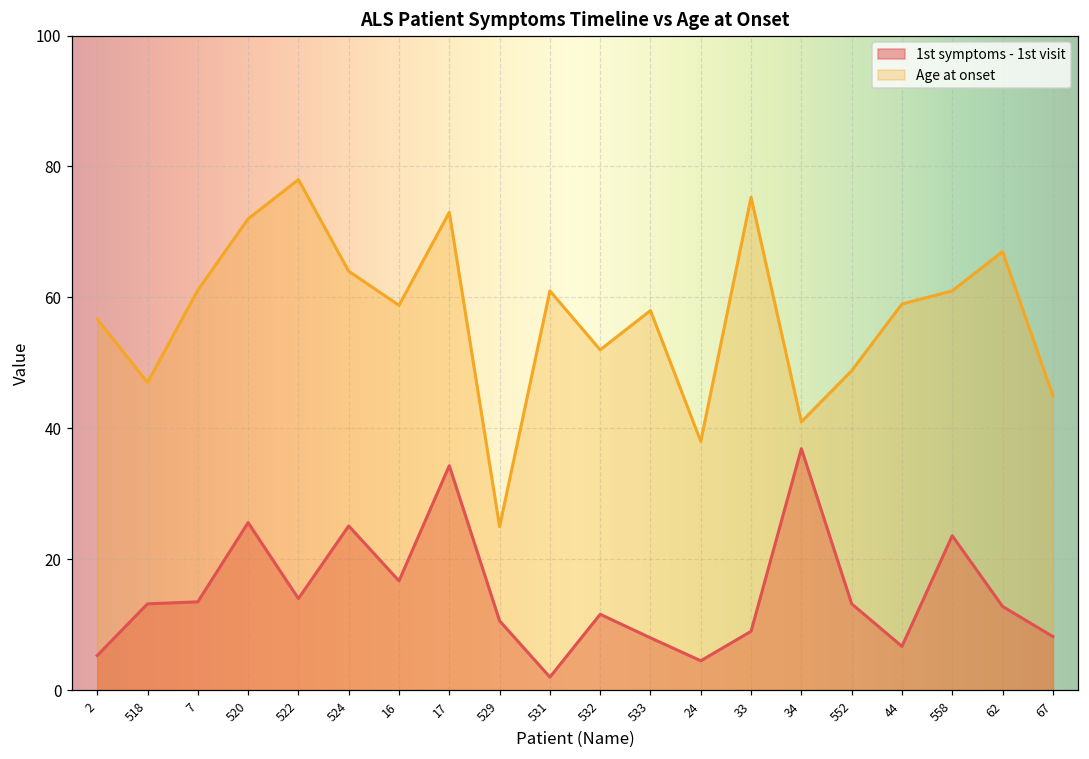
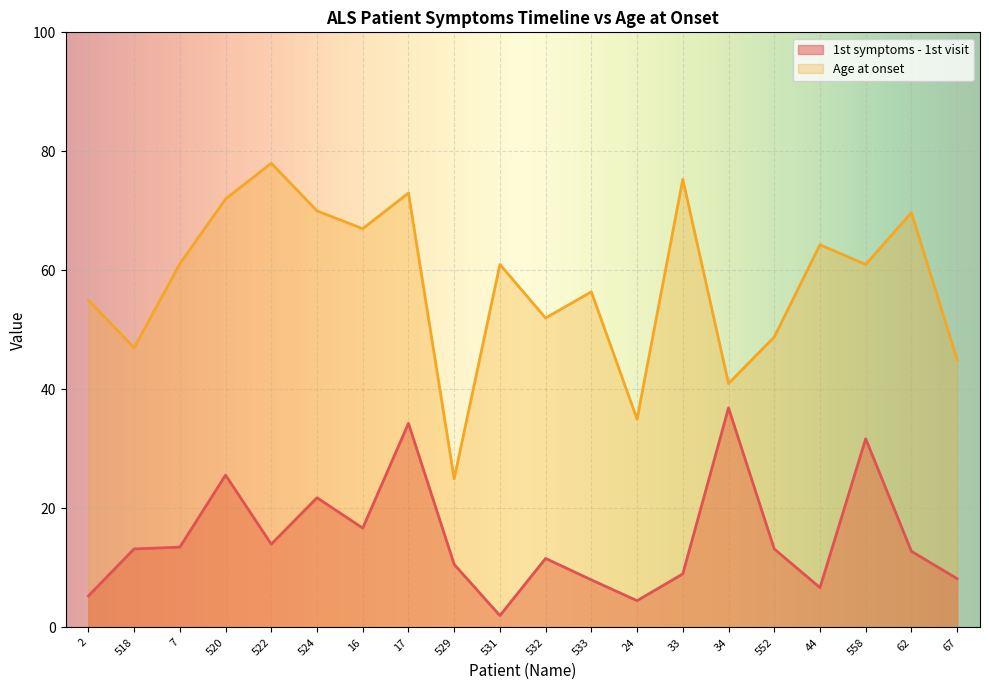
  {
    "1st symptoms - 1st visit": {
      "2": 5,
      "518": 13,
      "7": 14,
      "520": 26,
      "522": 14,
-     "524": 25,
+     "524": 22,
      "16": 17,
      "17": 34,
      "529": 11,
      "531": 2,
      "532": 12,
      "533": 8,
      "24": 5,
      "33": 9,
      "34": 37,
      "552": 13,
      "44": 7,
-     "558": 24,
+     "558": 32,
      "62": 13,
      "67": 8
    },
    "Age at onset": {
-     "2": 57,
+     "2": 55,
      "518": 47,
      "7": 61,
      "520": 72,
      "522": 78,
-     "524": 64,
-     "16": 59,
+     "524": 70,
+     "16": 67,
      "17": 73,
      "529": 25,
      "531": 61,
      "532": 52,
-     "533": 58,
-     "24": 38,
+     "533": 56,
+     "24": 35,
      "33": 75,
      "34": 41,
      "552": 49,
-     "44": 59,
+     "44": 64,
      "558": 61,
-     "62": 67,
+     "62": 70,
      "67": 45
    }
  }
